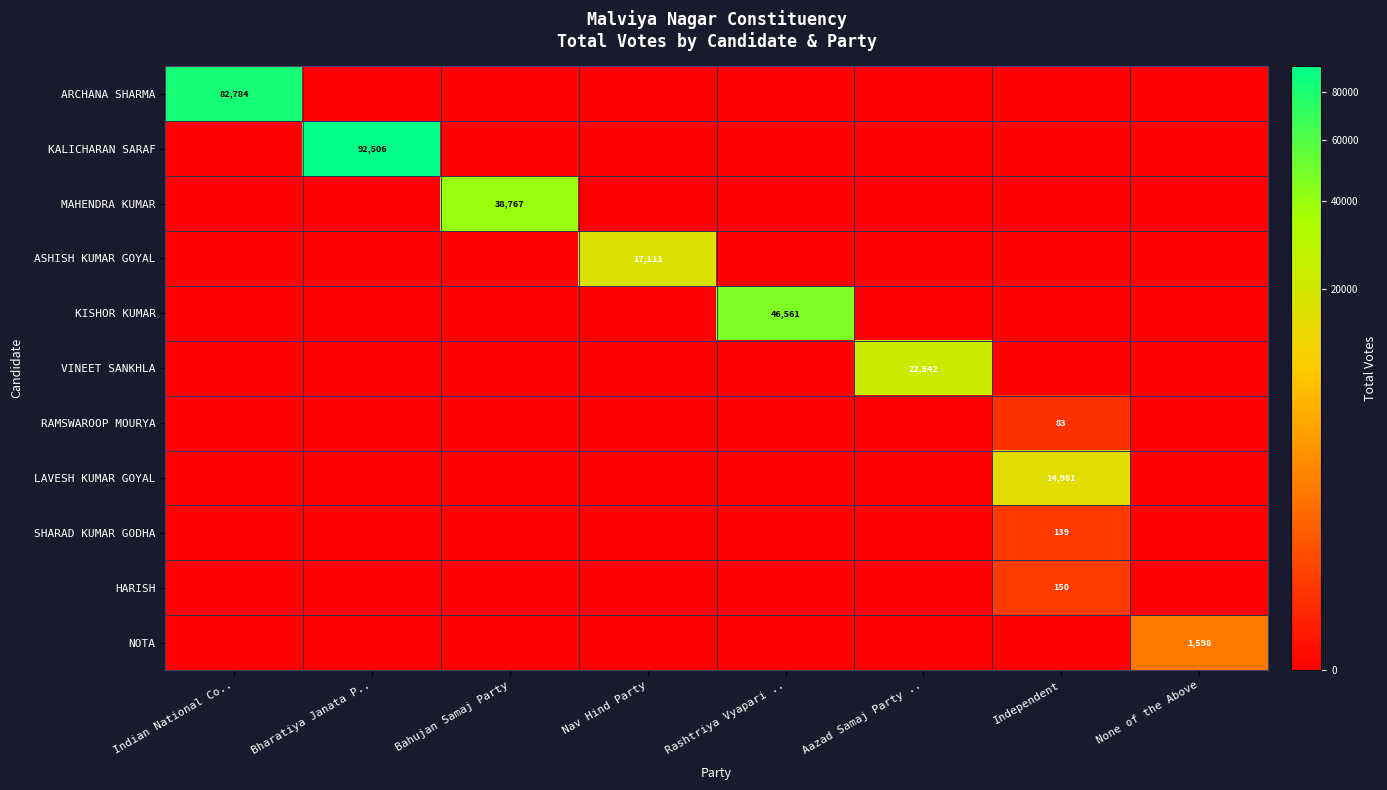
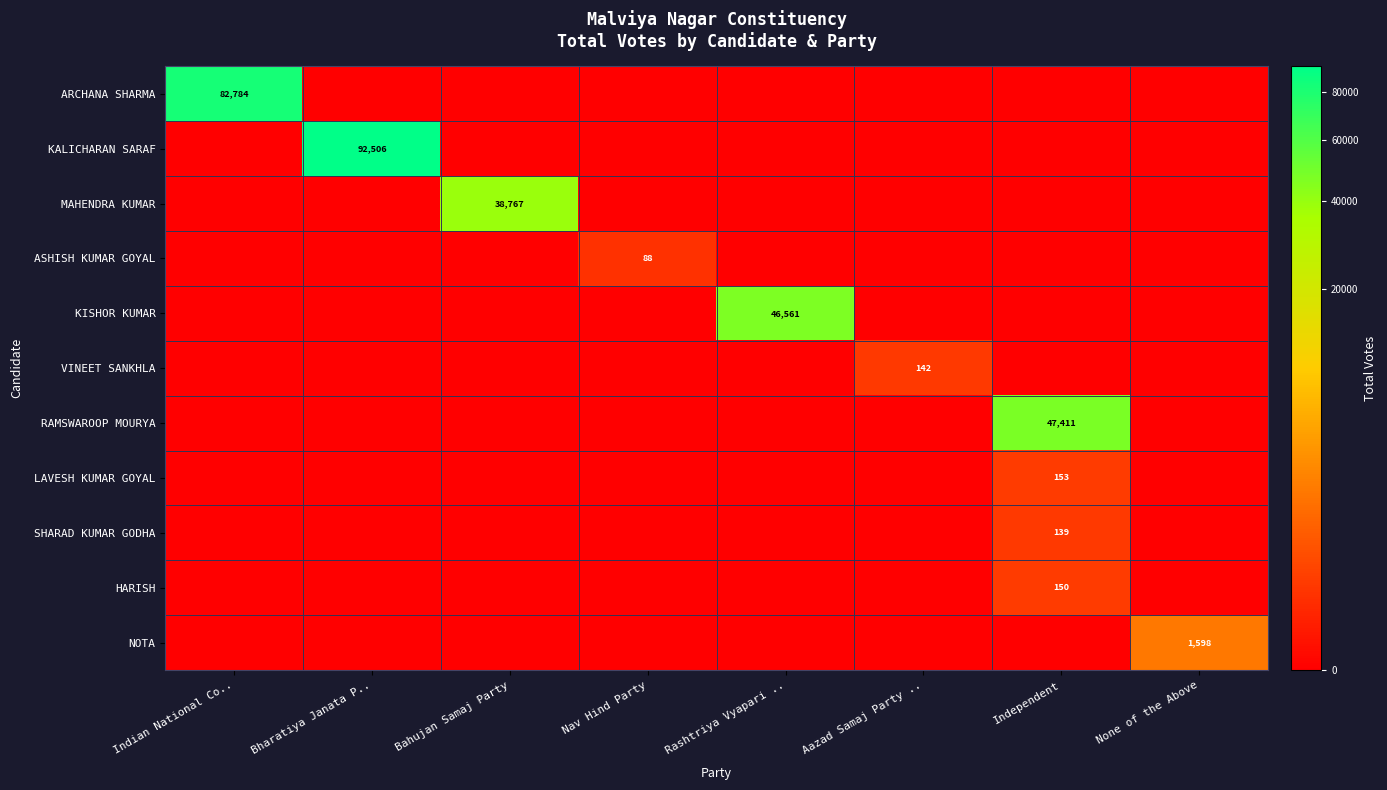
  {
    "ARCHANA SHARMA": {
      "Indian National Co..": "82,784"
    },
    "KALICHARAN SARAF": {
      "Bharatiya Janata P..": "92,506"
    },
    "MAHENDRA KUMAR": {
      "Bahujan Samaj Party": "38,767"
    },
    "ASHISH KUMAR GOYAL": {
-     "Nav Hind Party": "17,111"
+     "Nav Hind Party": "88"
    },
    "KISHOR KUMAR": {
      "Rashtriya Vyapari ..": "46,561"
    },
    "VINEET SANKHLA": {
-     "Aazad Samaj Party ..": "22,542"
+     "Aazad Samaj Party ..": "142"
    },
    "RAMSWAROOP MOURYA": {
-     "Independent": "83"
+     "Independent": "47,411"
    },
    "LAVESH KUMAR GOYAL": {
-     "Independent": "14,981"
+     "Independent": "153"
    },
    "SHARAD KUMAR GODHA": {
      "Independent": "139"
    },
    "HARISH": {
      "Independent": "150"
    },
    "NOTA": {
      "None of the Above": "1,598"
    }
  }
